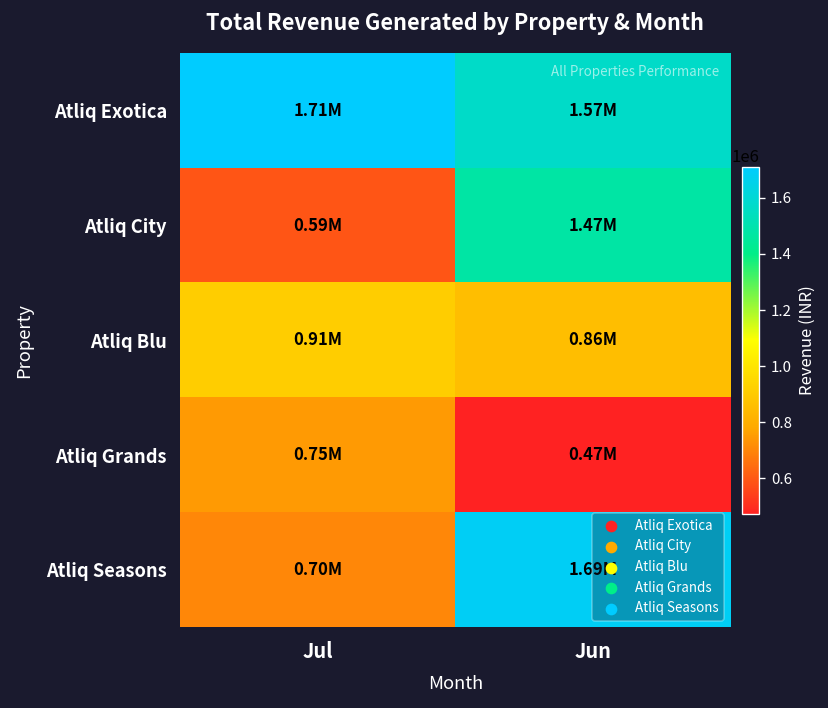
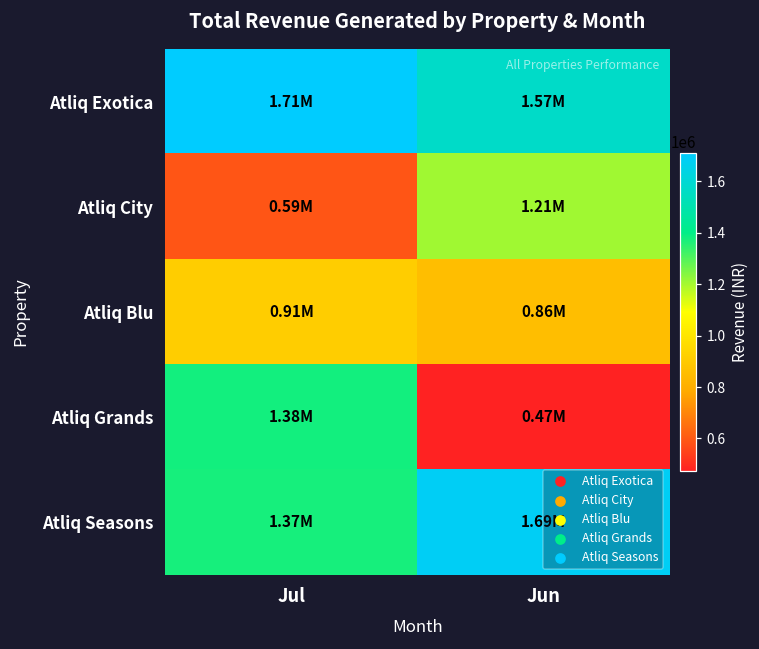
  {
    "Atliq Exotica": {
      "Jul": "1.71M"
    },
    "Atliq City": {
      "Jul": "0.59M",
-     "Jun": "1.47M"
+     "Jun": "1.21M"
    },
    "Atliq Blu": {
      "Jul": "0.91M",
      "Jun": "0.86M"
    },
    "Atliq Grands": {
-     "Jul": "0.75M",
+     "Jul": "1.38M",
      "Jun": "0.47M"
    },
    "Atliq Seasons": {
-     "Jul": "0.70M"
+     "Jul": "1.37M"
    }
  }
